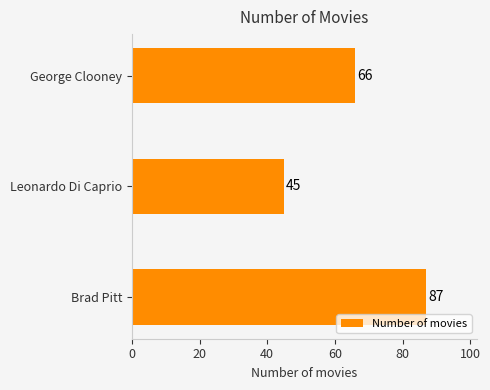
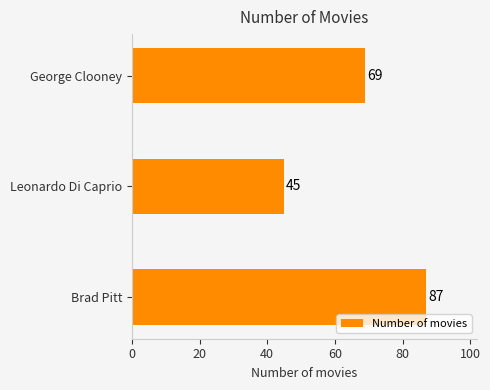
  {
-   "George Clooney": 66,
+   "George Clooney": 69,
    "Leonardo Di Caprio": 45,
    "Brad Pitt": 87
  }
